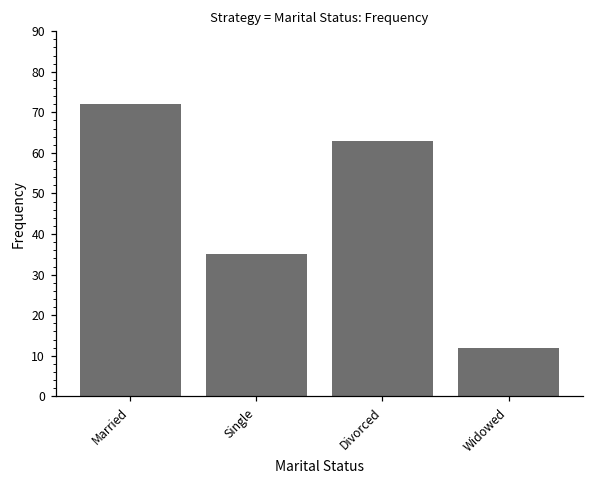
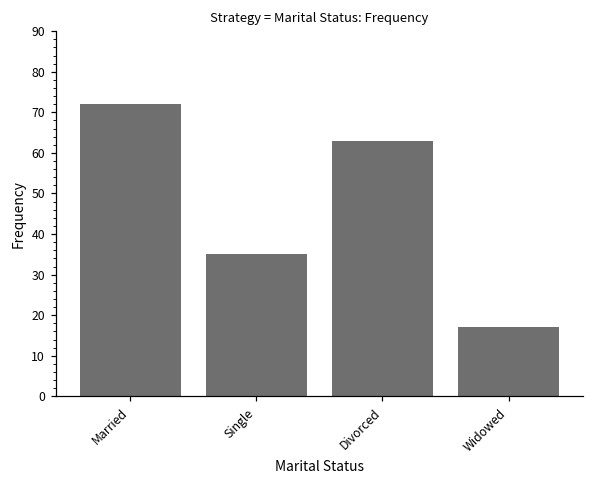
  {
    "Married": 72,
    "Single": 35,
    "Divorced": 63,
-   "Widowed": 12
+   "Widowed": 17
  }
